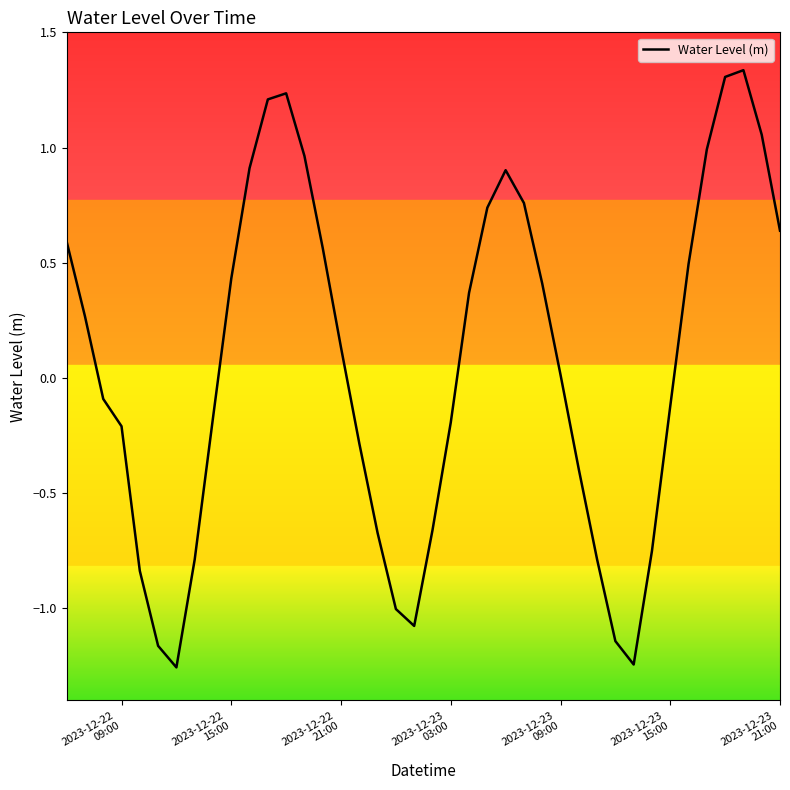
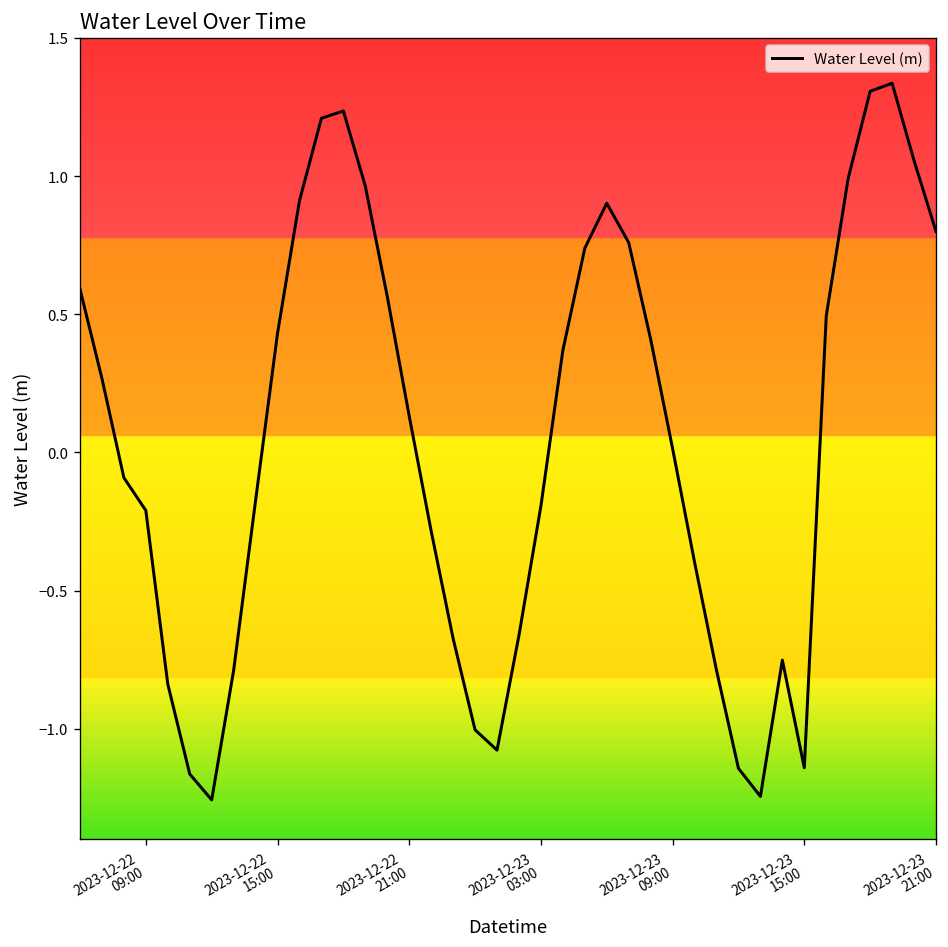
  {
    "2023-12-22 09:00": -0.21,
    "2023-12-22 15:00": 0.43,
    "2023-12-22 21:00": 0.13,
    "2023-12-23 03:00": -0.19,
    "2023-12-23 09:00": 0.01,
-   "2023-12-23 15:00": -0.12,
-   "2023-12-23 21:00": 0.64
+   "2023-12-23 15:00": -1.14,
+   "2023-12-23 21:00": 0.80
  }
